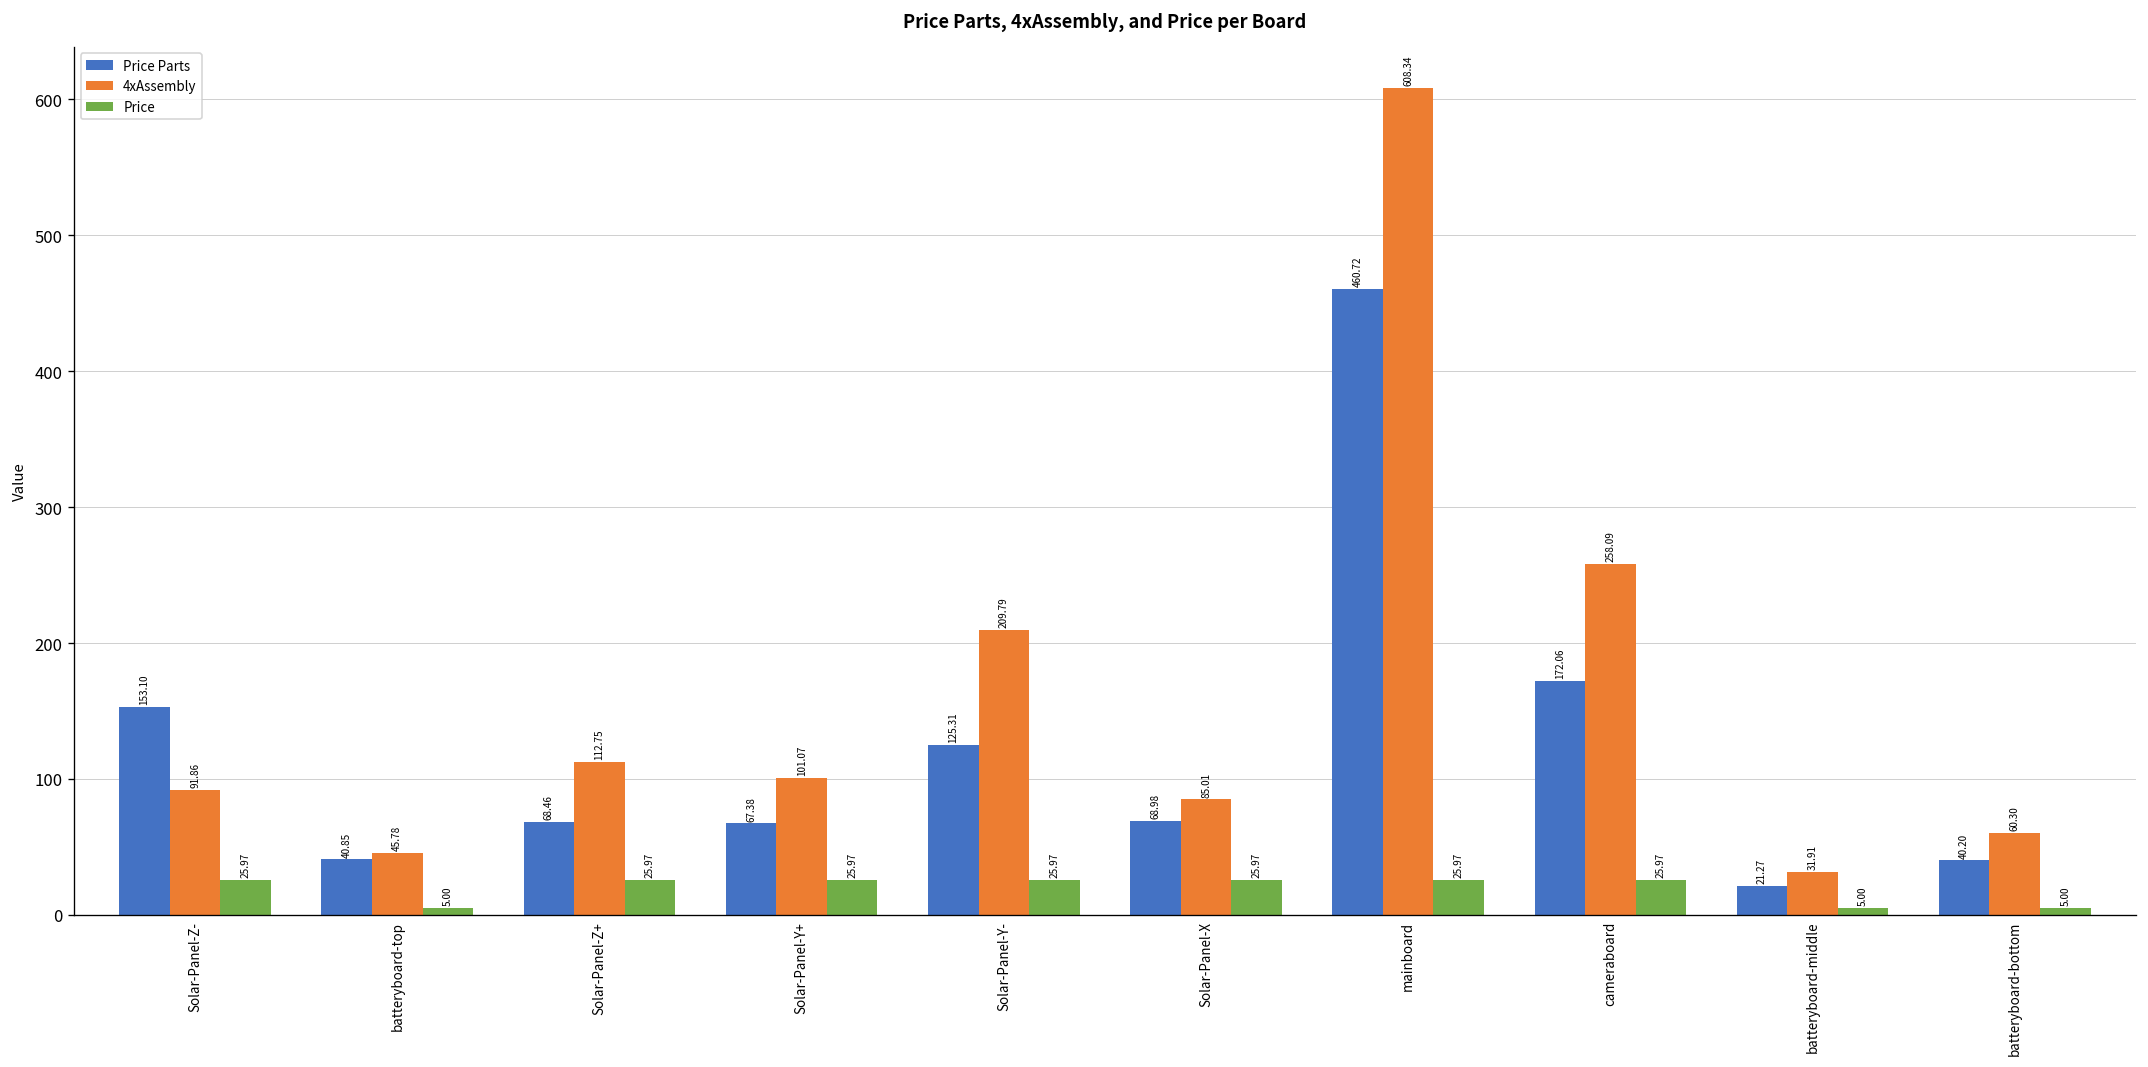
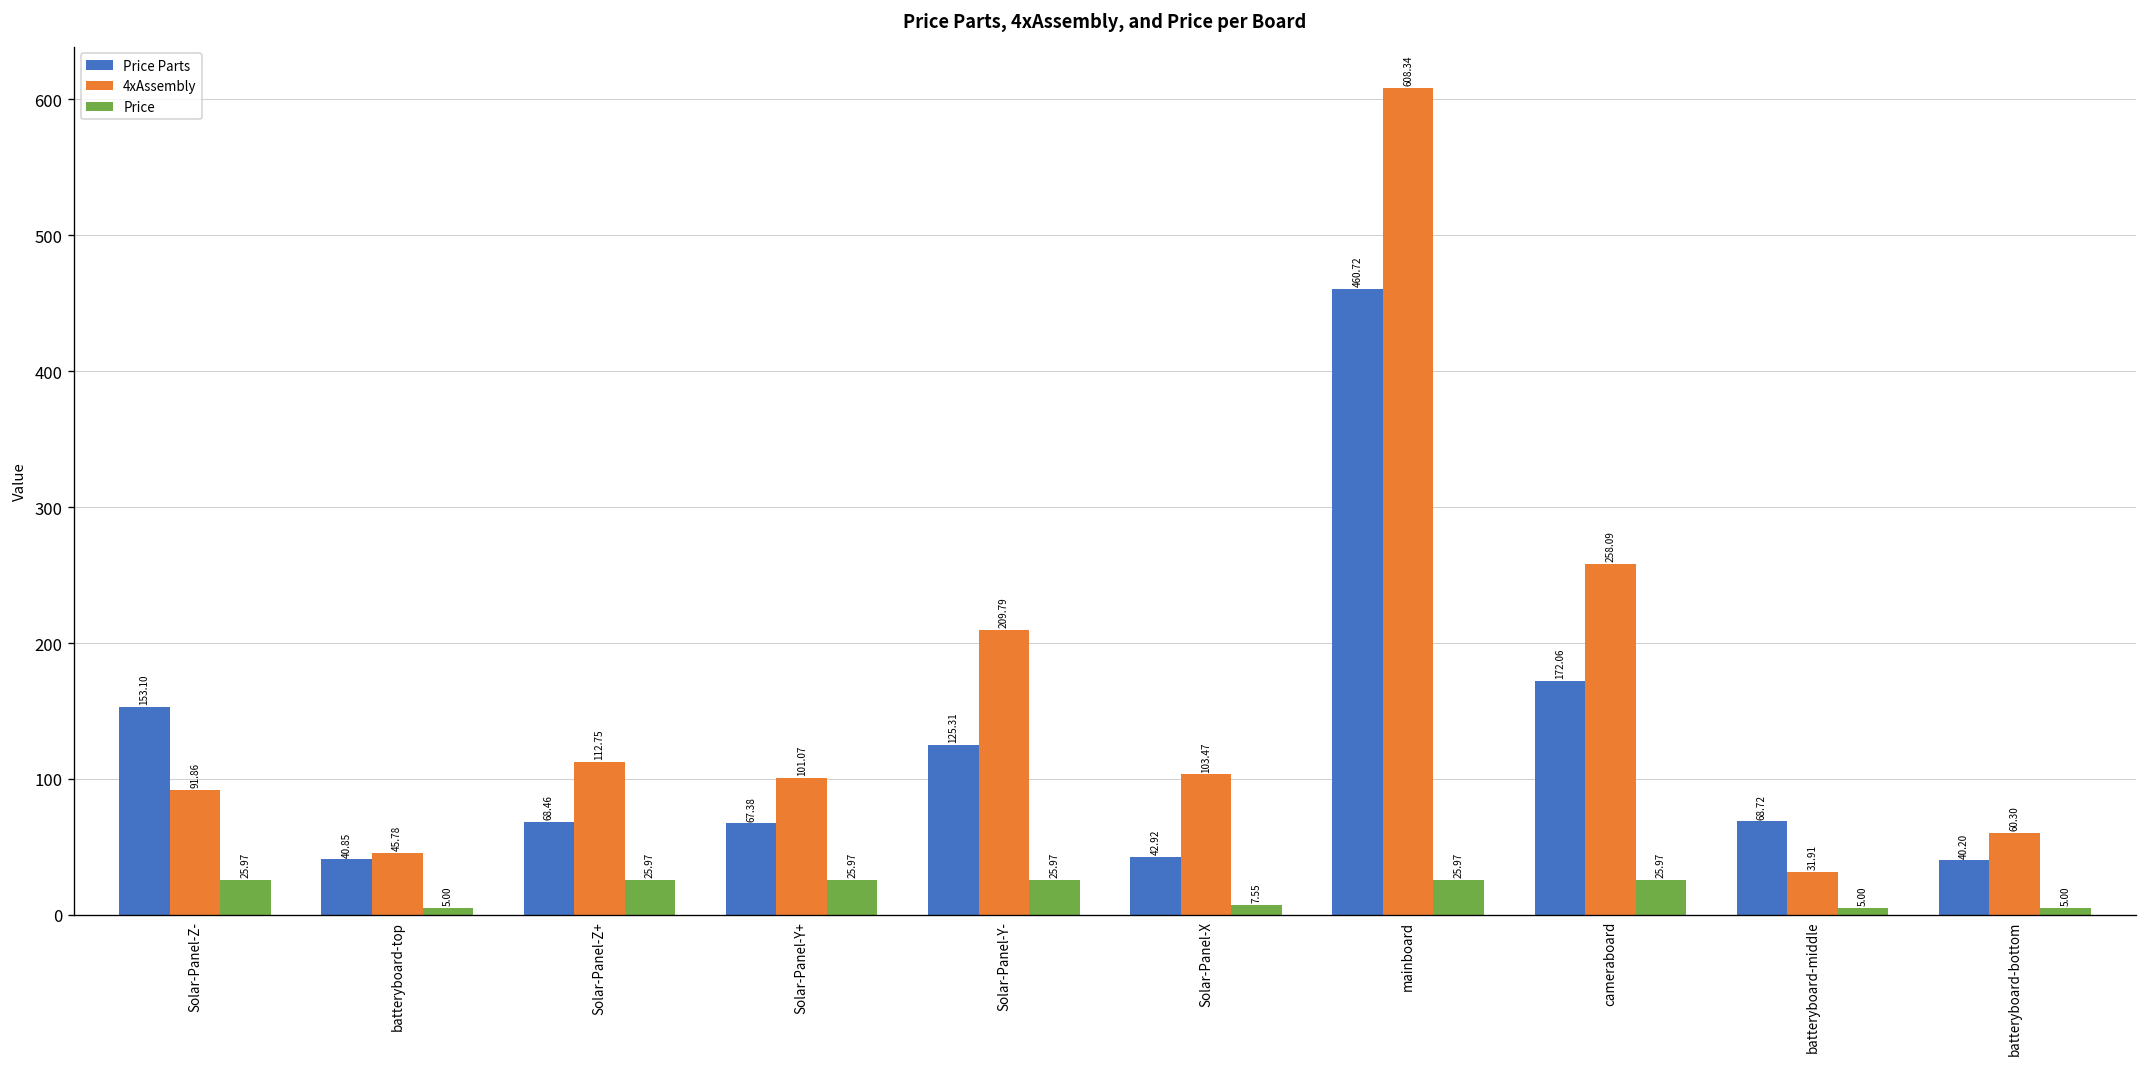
  {
    "Price Parts": {
      "Solar-Panel-Z-": 153.10,
      "batteryboard-top": 40.85,
      "Solar-Panel-Z+": 68.46,
      "Solar-Panel-Y+": 67.38,
      "Solar-Panel-Y-": 125.31,
-     "Solar-Panel-X": 68.98,
+     "Solar-Panel-X": 42.92,
      "mainboard": 460.72,
      "cameraboard": 172.06,
-     "batteryboard-middle": 21.27,
+     "batteryboard-middle": 68.72,
      "batteryboard-bottom": 40.20
    },
    "4xAssembly": {
      "Solar-Panel-Z-": 91.86,
      "batteryboard-top": 45.78,
      "Solar-Panel-Z+": 112.75,
      "Solar-Panel-Y+": 101.07,
      "Solar-Panel-Y-": 209.79,
-     "Solar-Panel-X": 85.01,
+     "Solar-Panel-X": 103.47,
      "mainboard": 608.34,
      "cameraboard": 258.09,
      "batteryboard-middle": 31.91,
      "batteryboard-bottom": 60.30
    },
    "Price": {
      "Solar-Panel-Z-": 25.97,
      "batteryboard-top": 5.00,
      "Solar-Panel-Z+": 25.97,
      "Solar-Panel-Y+": 25.97,
      "Solar-Panel-Y-": 25.97,
-     "Solar-Panel-X": 25.97,
+     "Solar-Panel-X": 7.55,
      "mainboard": 25.97,
      "cameraboard": 25.97,
      "batteryboard-middle": 5.00,
      "batteryboard-bottom": 5.00
    }
  }
